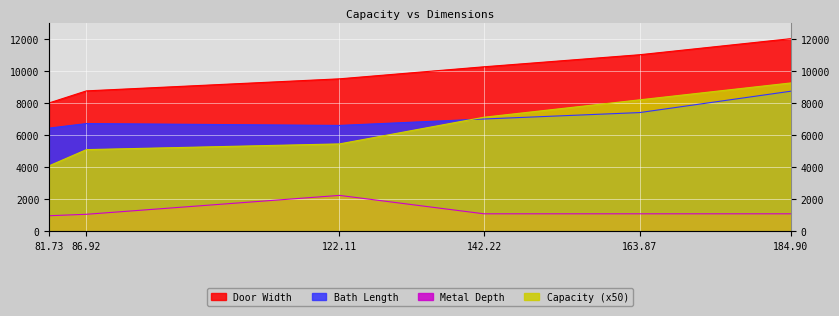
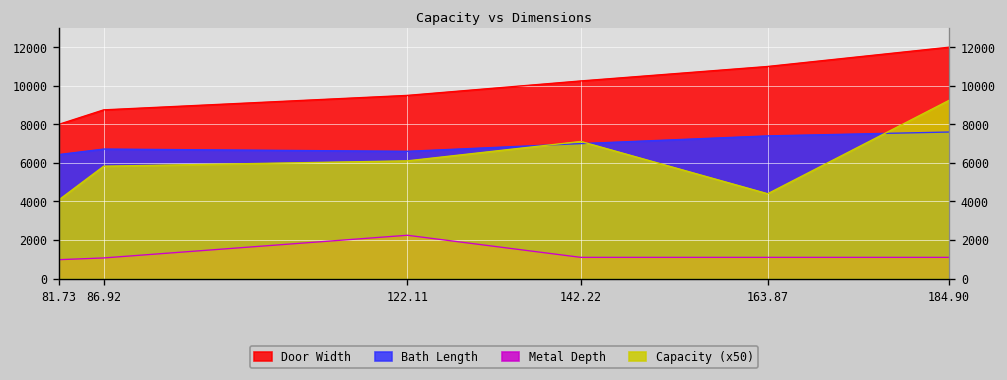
  {
    "Door Width": {
      "81.73": 8000,
      "86.92": 8800,
      "122.11": 9500,
      "142.22": 10300,
      "163.87": 11000,
      "184.90": 12000
    },
    "Bath Length": {
      "81.73": 6400,
      "86.92": 6700,
      "122.11": 6600,
      "163.87": 7400,
-     "184.90": 8700
+     "184.90": 7600
    },
    "Metal Depth": {
      "81.73": 1000,
      "86.92": 1100,
      "122.11": 2200,
      "142.22": 1100,
      "163.87": 1100,
      "184.90": 1100
    },
    "Capacity (x50)": {
      "81.73": 4100,
-     "86.92": 5100,
-     "122.11": 5400,
-     "163.87": 8200,
+     "86.92": 5800,
+     "122.11": 6100,
+     "163.87": 4400,
      "184.90": 9200
    }
  }
